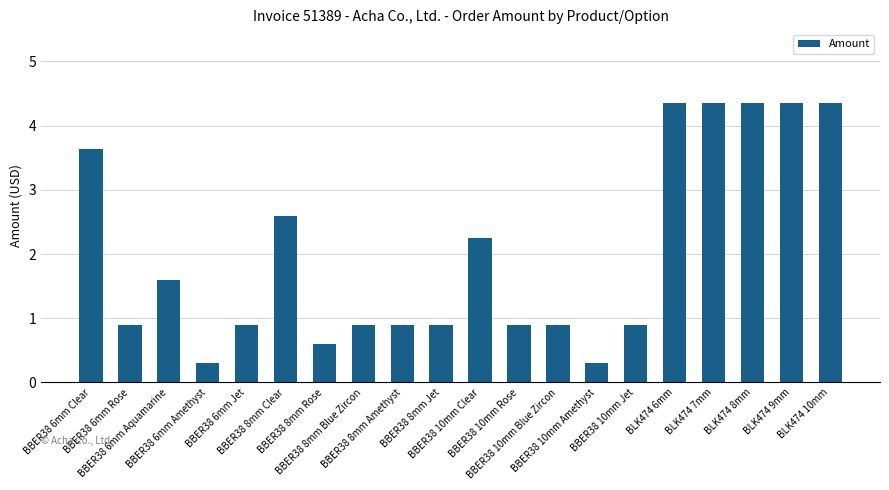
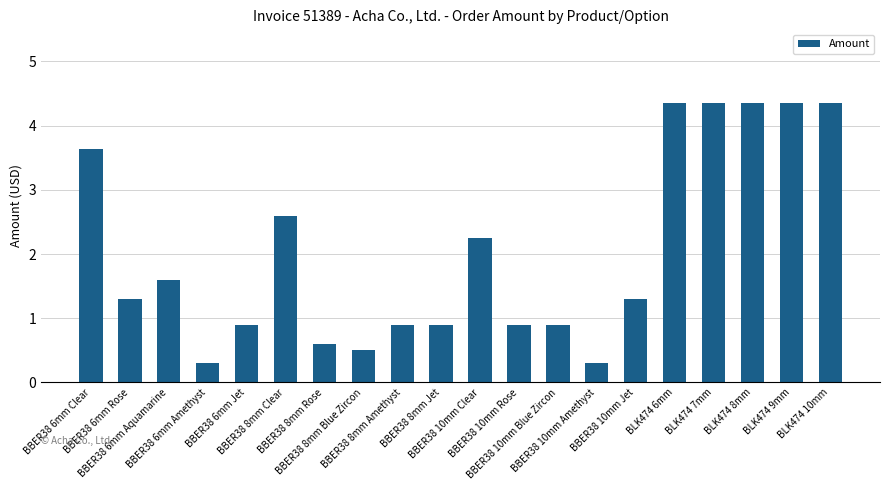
  {
    "BBER38 6mm Clear": 3.6,
-   "BBER38 6mm Rose": 0.9,
+   "BBER38 6mm Rose": 1.3,
    "BBER38 6mm Aquamarine": 1.6,
    "BBER38 6mm Amethyst": 0.3,
    "BBER38 6mm Jet": 0.9,
    "BBER38 8mm Clear": 2.6,
    "BBER38 8mm Rose": 0.6,
-   "BBER38 8mm Blue Zircon": 0.9,
+   "BBER38 8mm Blue Zircon": 0.5,
    "BBER38 8mm Amethyst": 0.9,
    "BBER38 8mm Jet": 0.9,
    "BBER38 10mm Clear": 2.3,
    "BBER38 10mm Rose": 0.9,
    "BBER38 10mm Blue Zircon": 0.9,
    "BBER38 10mm Amethyst": 0.3,
-   "BBER38 10mm Jet": 0.9,
+   "BBER38 10mm Jet": 1.3,
    "BLK474 6mm": 4.4,
    "BLK474 7mm": 4.4,
    "BLK474 8mm": 4.4,
    "BLK474 9mm": 4.4,
    "BLK474 10mm": 4.4
  }
